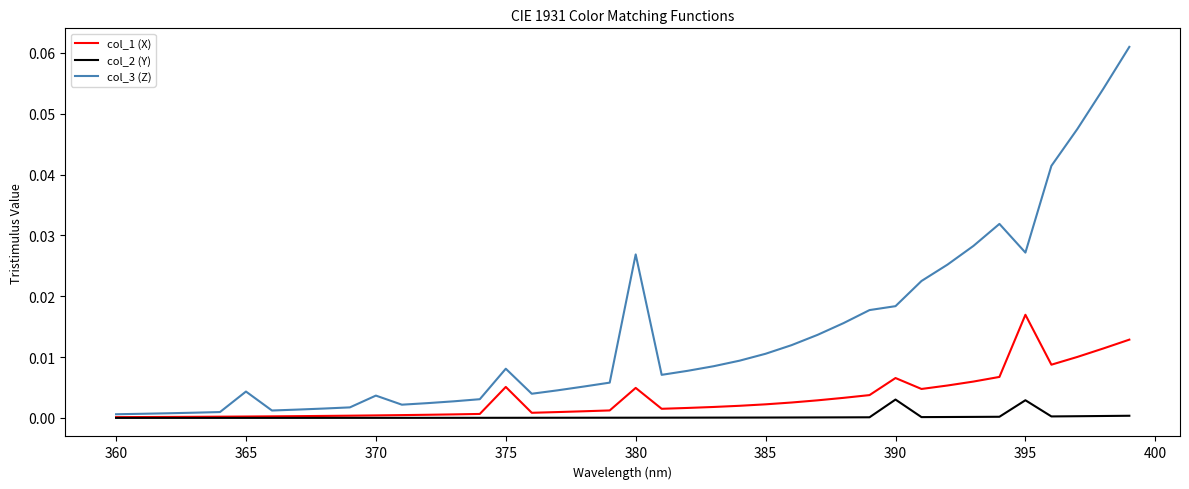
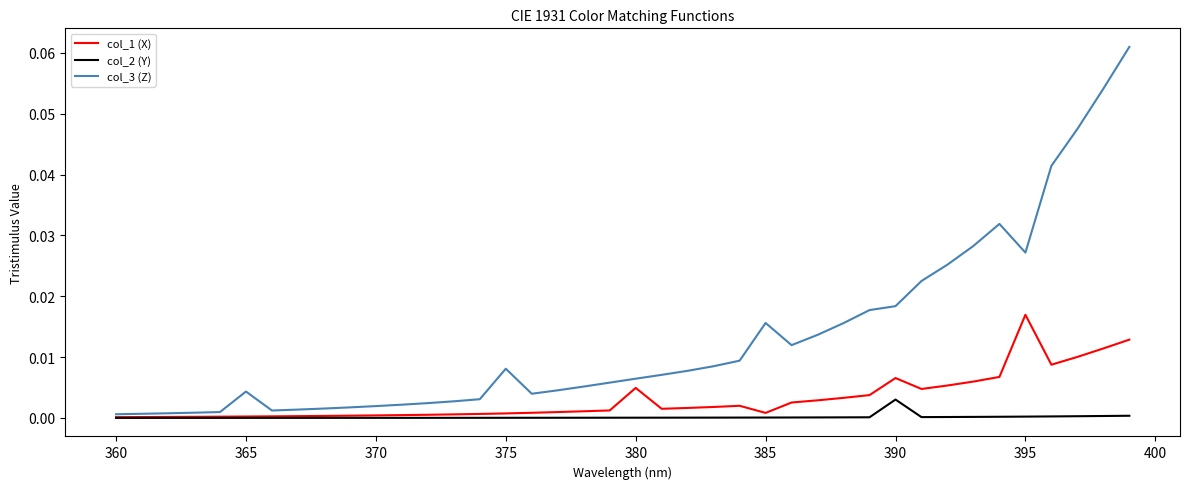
  {
    "col_1 (X)": {
-     "375": 0.005,
+     "375": 0.001,
      "380": 0.005,
-     "385": 0.002,
+     "385": 0.001,
      "390": 0.007,
      "395": 0.017
    },
    "col_2 (Y)": {
      "375": 0.000,
      "380": 0.000,
      "385": 0.000,
      "390": 0.003,
-     "395": 0.003
+     "395": 0.000
    },
    "col_3 (Z)": {
      "360": 0.001,
      "365": 0.004,
-     "370": 0.004,
+     "370": 0.002,
      "375": 0.008,
-     "380": 0.027,
-     "385": 0.011,
+     "380": 0.006,
+     "385": 0.016,
      "390": 0.018,
      "395": 0.027
    }
  }
